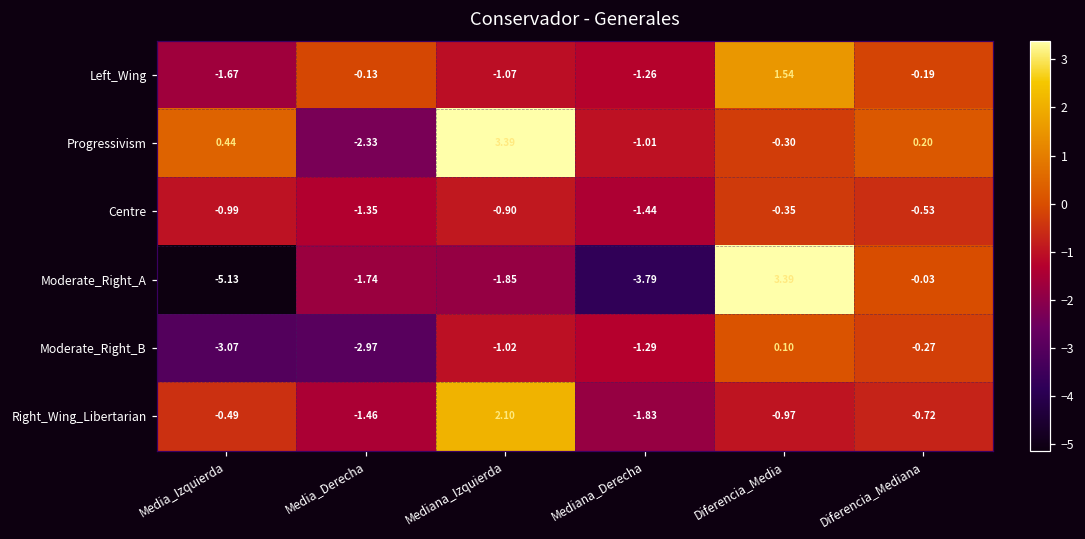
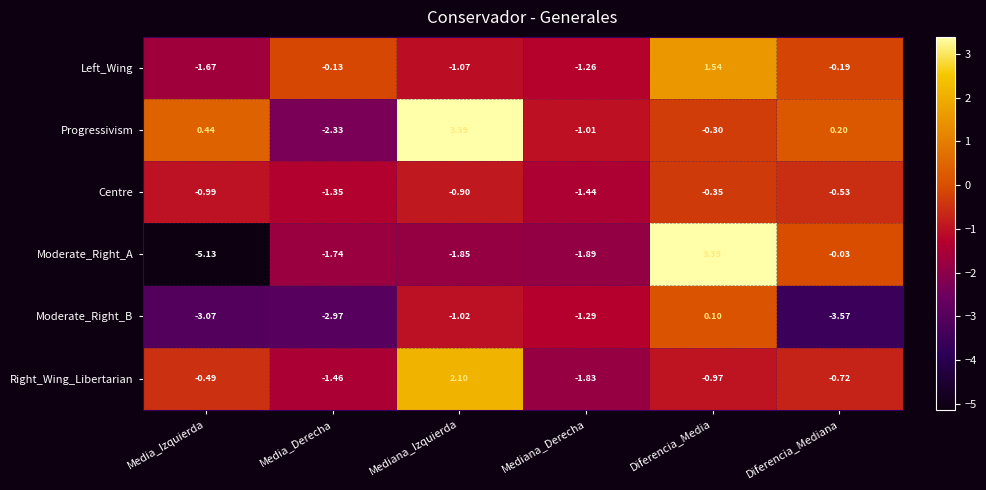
  {
    "Left_Wing": {
      "Media_Izquierda": -1.67,
      "Media_Derecha": -0.13,
      "Mediana_Izquierda": -1.07,
      "Mediana_Derecha": -1.26,
      "Diferencia_Media": 1.54,
      "Diferencia_Mediana": -0.19
    },
    "Progressivism": {
      "Media_Izquierda": 0.44,
      "Media_Derecha": -2.33,
      "Mediana_Derecha": -1.01,
      "Diferencia_Media": -0.30,
      "Diferencia_Mediana": 0.20
    },
    "Centre": {
      "Media_Izquierda": -0.99,
      "Media_Derecha": -1.35,
      "Mediana_Izquierda": -0.90,
      "Mediana_Derecha": -1.44,
      "Diferencia_Media": -0.35,
      "Diferencia_Mediana": -0.53
    },
    "Moderate_Right_A": {
      "Media_Izquierda": -5.13,
      "Media_Derecha": -1.74,
      "Mediana_Izquierda": -1.85,
-     "Mediana_Derecha": -3.79,
+     "Mediana_Derecha": -1.89,
      "Diferencia_Mediana": -0.03
    },
    "Moderate_Right_B": {
      "Media_Izquierda": -3.07,
      "Media_Derecha": -2.97,
      "Mediana_Izquierda": -1.02,
      "Mediana_Derecha": -1.29,
      "Diferencia_Media": 0.10,
-     "Diferencia_Mediana": -0.27
+     "Diferencia_Mediana": -3.57
    },
    "Right_Wing_Libertarian": {
      "Media_Izquierda": -0.49,
      "Media_Derecha": -1.46,
      "Mediana_Izquierda": 2.10,
      "Mediana_Derecha": -1.83,
      "Diferencia_Media": -0.97,
      "Diferencia_Mediana": -0.72
    }
  }
